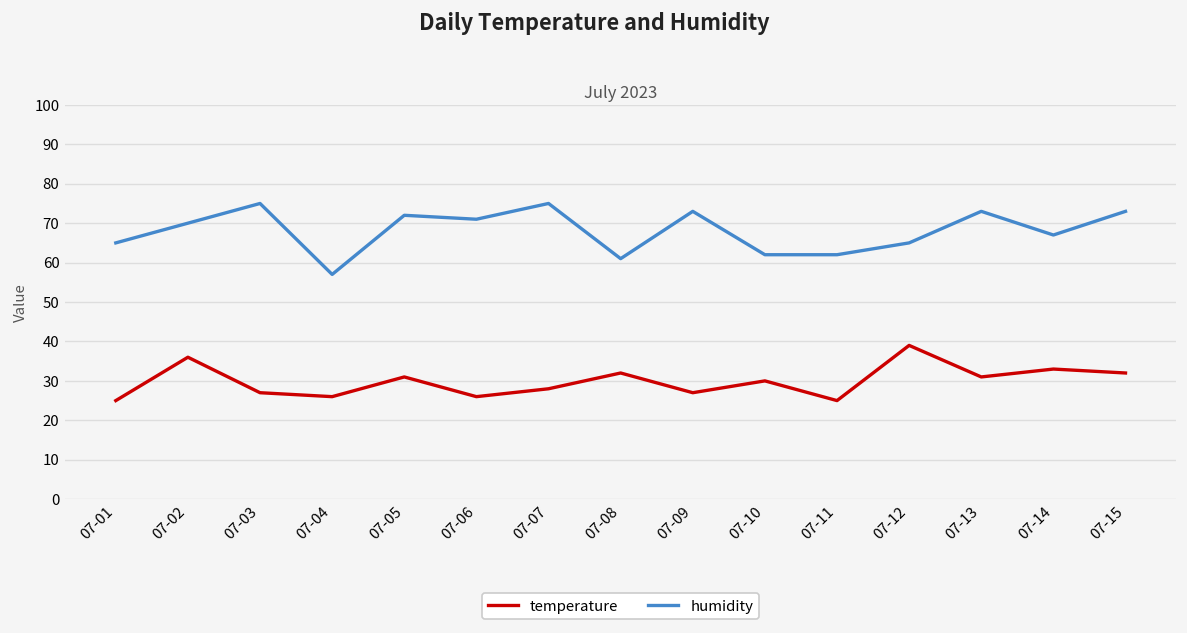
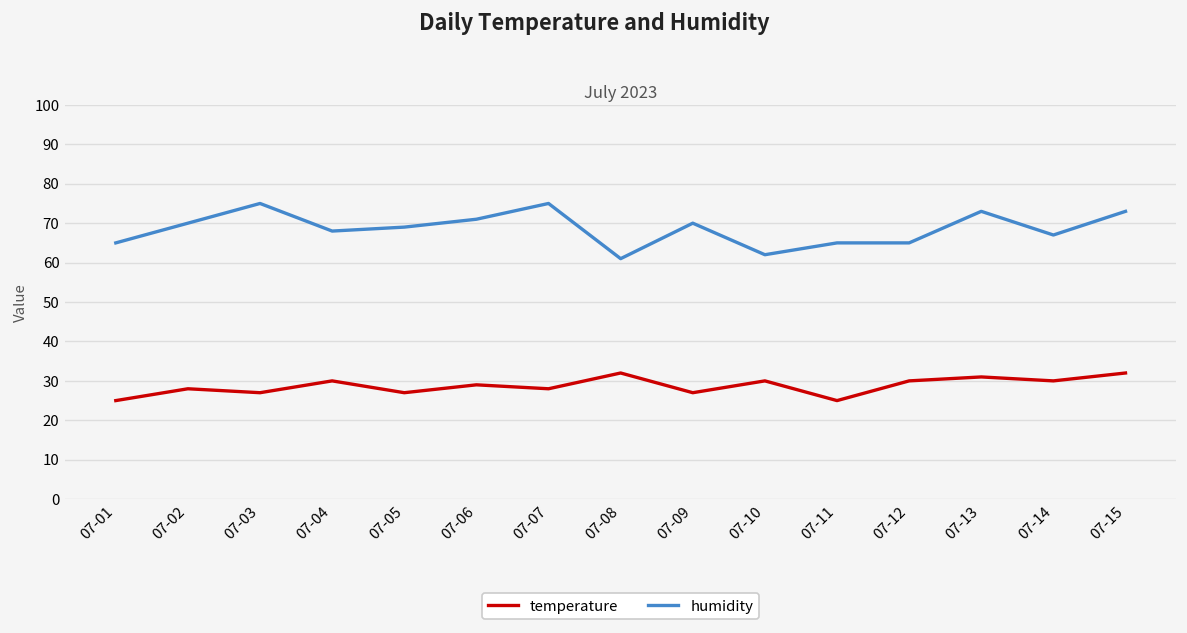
  {
    "temperature": {
      "07-01": 25,
-     "07-02": 36,
+     "07-02": 28,
      "07-03": 27,
-     "07-04": 26,
-     "07-05": 31,
-     "07-06": 26,
+     "07-04": 30,
+     "07-05": 27,
+     "07-06": 29,
      "07-07": 28,
      "07-08": 32,
      "07-09": 27,
      "07-10": 30,
      "07-11": 25,
-     "07-12": 39,
+     "07-12": 30,
      "07-13": 31,
-     "07-14": 33,
+     "07-14": 30,
      "07-15": 32
    },
    "humidity": {
      "07-01": 65,
      "07-02": 70,
      "07-03": 75,
-     "07-04": 57,
-     "07-05": 72,
+     "07-04": 68,
+     "07-05": 69,
      "07-06": 71,
      "07-07": 75,
      "07-08": 61,
-     "07-09": 73,
+     "07-09": 70,
      "07-10": 62,
-     "07-11": 62,
+     "07-11": 65,
      "07-12": 65,
      "07-13": 73,
      "07-14": 67,
      "07-15": 73
    }
  }
